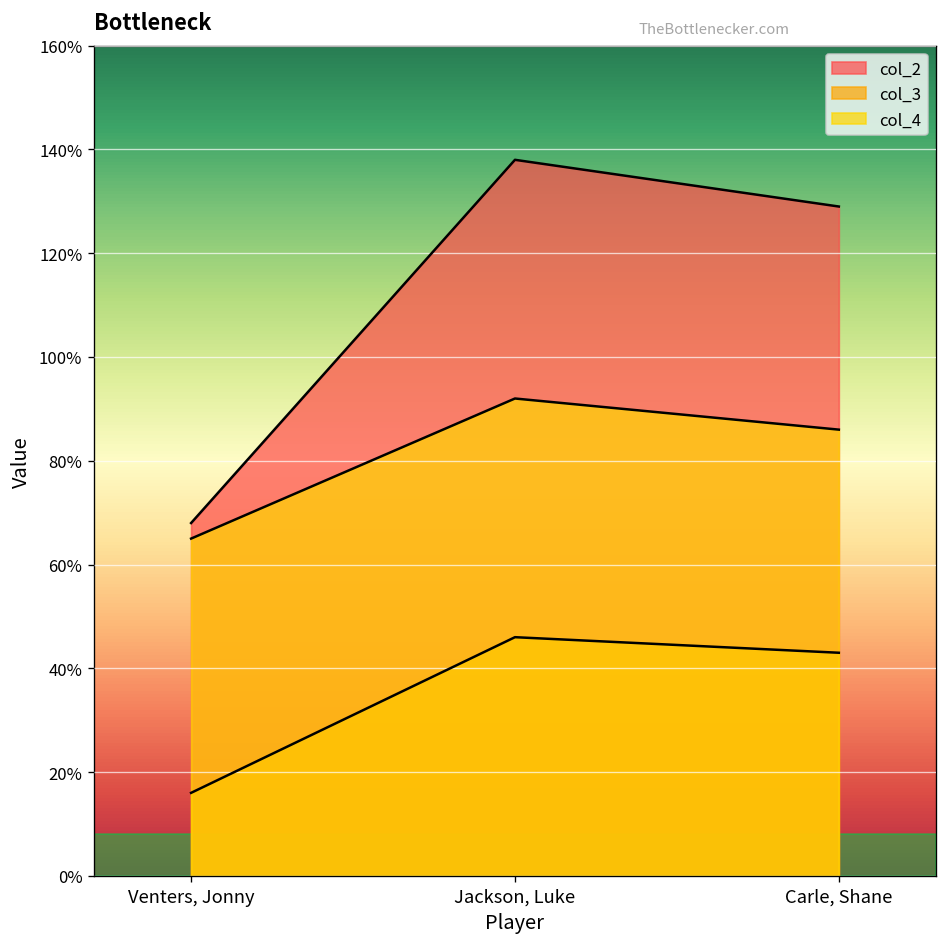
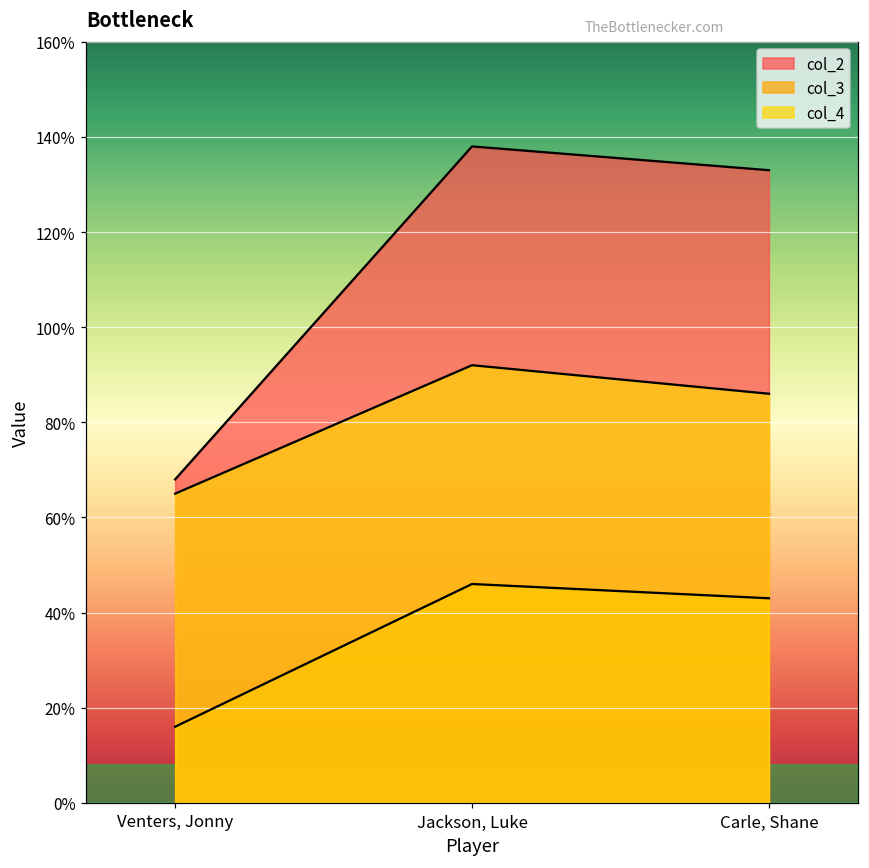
  {
    "col_2": {
      "Venters, Jonny": "68%",
      "Jackson, Luke": "138%",
-     "Carle, Shane": "129%"
+     "Carle, Shane": "133%"
    }
  }
